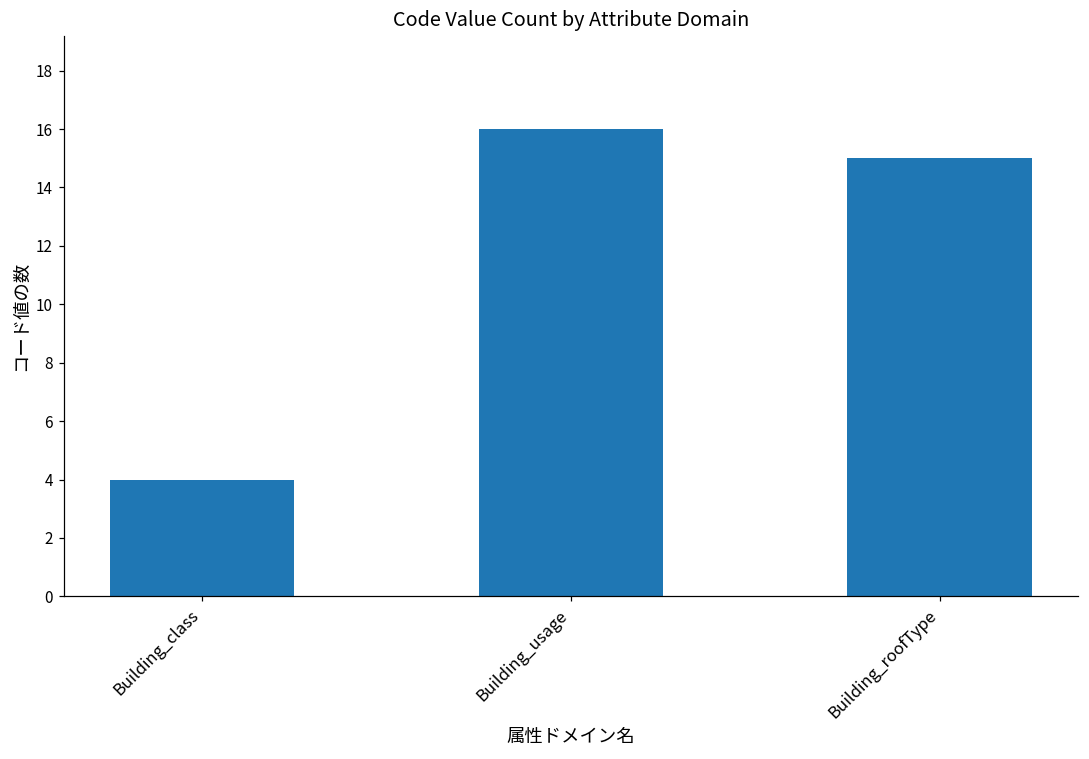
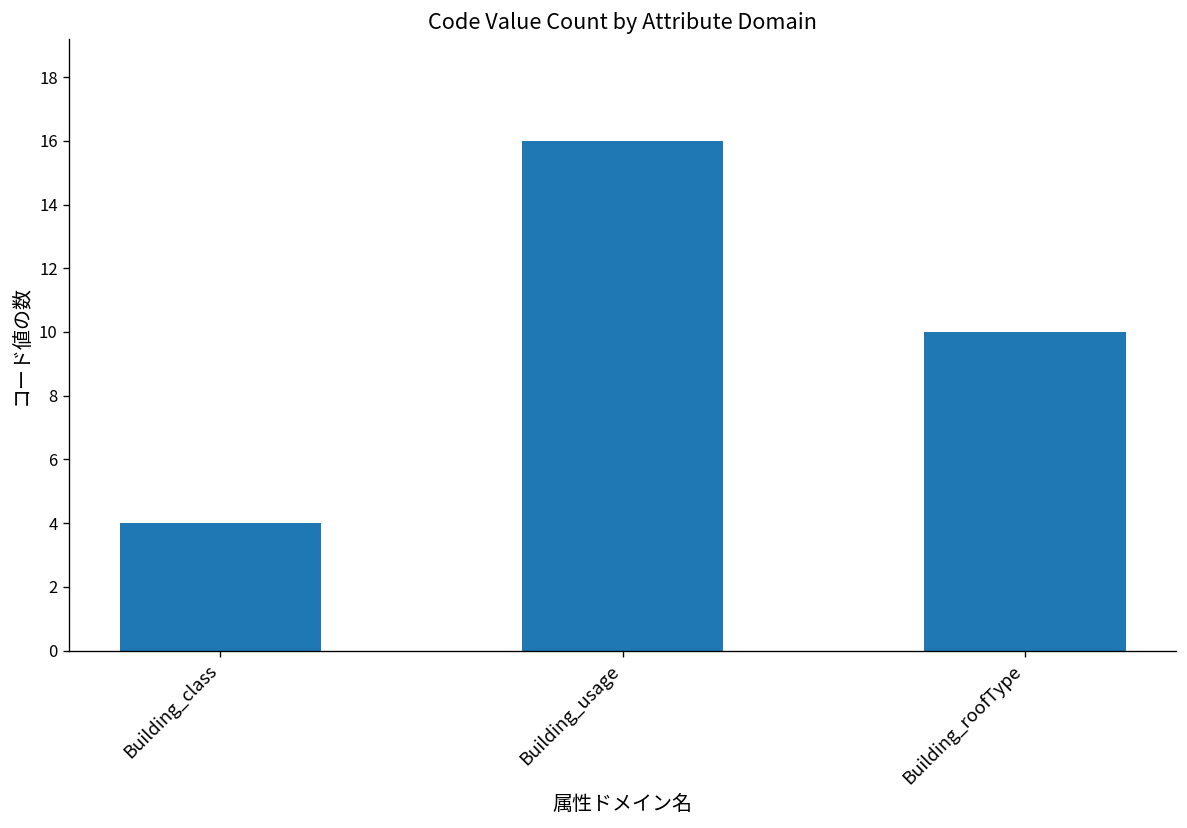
  {
    "Building_class": 4,
    "Building_usage": 16,
-   "Building_roofType": 15
+   "Building_roofType": 10
  }
